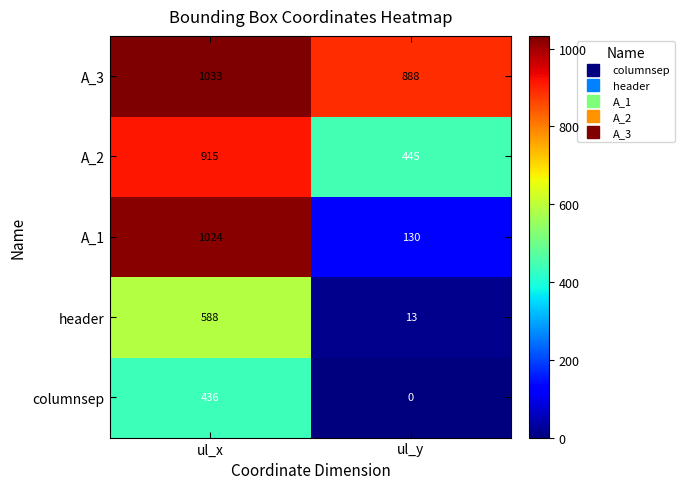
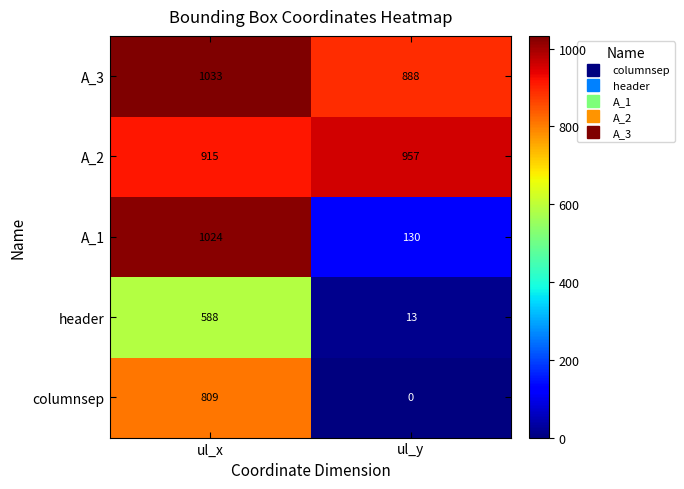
  {
    "A_3": {
      "ul_x": 1033,
      "ul_y": 888
    },
    "A_2": {
      "ul_x": 915,
-     "ul_y": 445
+     "ul_y": 957
    },
    "A_1": {
      "ul_x": 1024,
      "ul_y": 130
    },
    "header": {
      "ul_x": 588,
      "ul_y": 13
    },
    "columnsep": {
-     "ul_x": 436,
+     "ul_x": 809,
      "ul_y": 0
    }
  }
